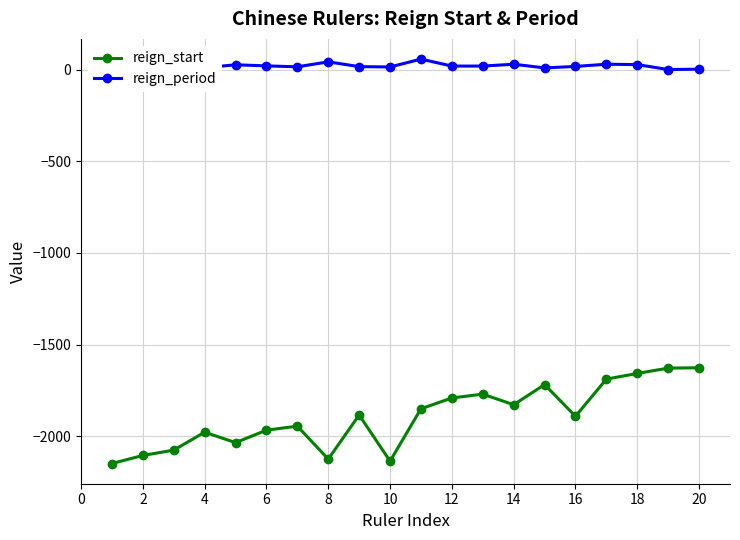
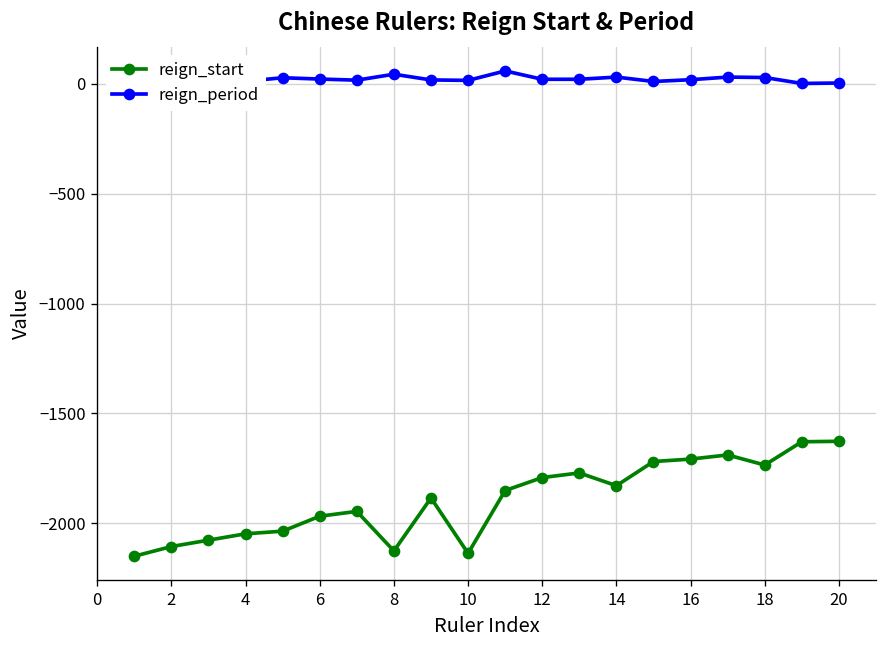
  {
    "reign_start": {
      "2": -2110,
-     "4": -1980,
+     "4": -2050,
      "6": -1970,
      "8": -2130,
      "10": -2140,
      "12": -1790,
      "14": -1830,
-     "16": -1890,
-     "18": -1660,
+     "16": -1710,
+     "18": -1740,
      "20": -1630
    },
    "reign_period": {
      "6": 20,
      "8": 40,
      "10": 20,
      "12": 20,
      "14": 30,
      "16": 20,
      "18": 30,
      "20": 0
    }
  }
